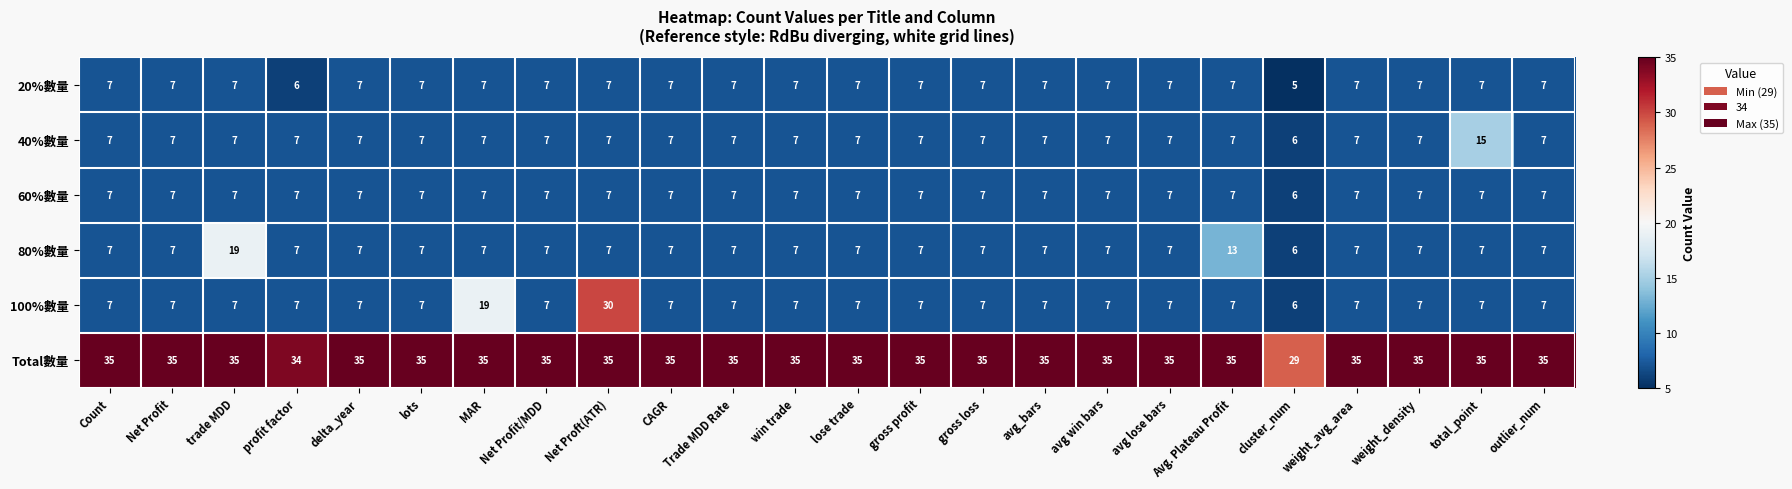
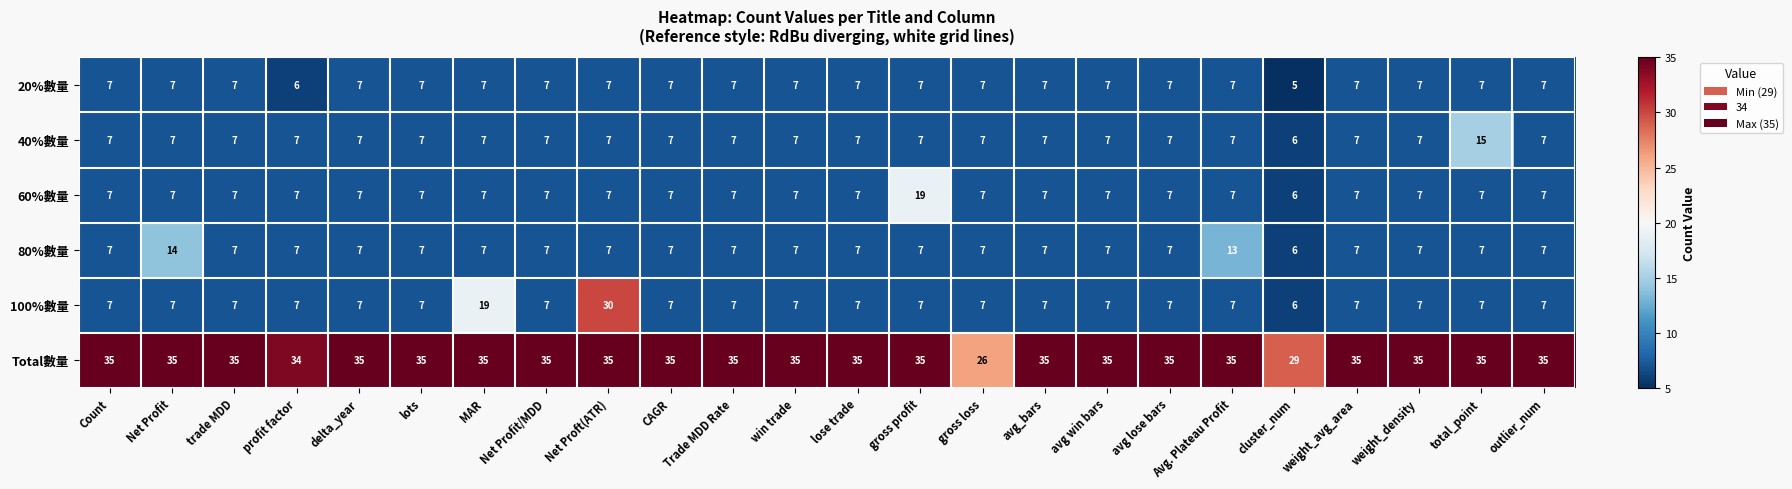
  {
    "20%數量": {
      "Count": 7,
      "Net Profit": 7,
      "trade MDD": 7,
      "profit factor": 6,
      "delta_year": 7,
      "lots": 7,
      "MAR": 7,
      "Net Profit/MDD": 7,
      "Net Proft(ATR)": 7,
      "CAGR": 7,
      "Trade MDD Rate": 7,
      "win trade": 7,
      "lose trade": 7,
      "gross profit": 7,
      "gross loss": 7,
      "avg_bars": 7,
      "avg win bars": 7,
      "avg lose bars": 7,
      "Avg. Plateau Profit": 7,
      "cluster_num": 5,
      "weight_avg_area": 7,
      "weight_density": 7,
      "total_point": 7,
      "outlier_num": 7
    },
    "40%數量": {
      "Count": 7,
      "Net Profit": 7,
      "trade MDD": 7,
      "profit factor": 7,
      "delta_year": 7,
      "lots": 7,
      "MAR": 7,
      "Net Profit/MDD": 7,
      "Net Proft(ATR)": 7,
      "CAGR": 7,
      "Trade MDD Rate": 7,
      "win trade": 7,
      "lose trade": 7,
      "gross profit": 7,
      "gross loss": 7,
      "avg_bars": 7,
      "avg win bars": 7,
      "avg lose bars": 7,
      "Avg. Plateau Profit": 7,
      "cluster_num": 6,
      "weight_avg_area": 7,
      "weight_density": 7,
      "total_point": 15,
      "outlier_num": 7
    },
    "60%數量": {
      "Count": 7,
      "Net Profit": 7,
      "trade MDD": 7,
      "profit factor": 7,
      "delta_year": 7,
      "lots": 7,
      "MAR": 7,
      "Net Profit/MDD": 7,
      "Net Proft(ATR)": 7,
      "CAGR": 7,
      "Trade MDD Rate": 7,
      "win trade": 7,
      "lose trade": 7,
-     "gross profit": 7,
+     "gross profit": 19,
      "gross loss": 7,
      "avg_bars": 7,
      "avg win bars": 7,
      "avg lose bars": 7,
      "Avg. Plateau Profit": 7,
      "cluster_num": 6,
      "weight_avg_area": 7,
      "weight_density": 7,
      "total_point": 7,
      "outlier_num": 7
    },
    "80%數量": {
      "Count": 7,
-     "Net Profit": 7,
-     "trade MDD": 19,
+     "Net Profit": 14,
+     "trade MDD": 7,
      "profit factor": 7,
      "delta_year": 7,
      "lots": 7,
      "MAR": 7,
      "Net Profit/MDD": 7,
      "Net Proft(ATR)": 7,
      "CAGR": 7,
      "Trade MDD Rate": 7,
      "win trade": 7,
      "lose trade": 7,
      "gross profit": 7,
      "gross loss": 7,
      "avg_bars": 7,
      "avg win bars": 7,
      "avg lose bars": 7,
      "Avg. Plateau Profit": 13,
      "cluster_num": 6,
      "weight_avg_area": 7,
      "weight_density": 7,
      "total_point": 7,
      "outlier_num": 7
    },
    "100%數量": {
      "Count": 7,
      "Net Profit": 7,
      "trade MDD": 7,
      "profit factor": 7,
      "delta_year": 7,
      "lots": 7,
      "MAR": 19,
      "Net Profit/MDD": 7,
      "Net Proft(ATR)": 30,
      "CAGR": 7,
      "Trade MDD Rate": 7,
      "win trade": 7,
      "lose trade": 7,
      "gross profit": 7,
      "gross loss": 7,
      "avg_bars": 7,
      "avg win bars": 7,
      "avg lose bars": 7,
      "Avg. Plateau Profit": 7,
      "cluster_num": 6,
      "weight_avg_area": 7,
      "weight_density": 7,
      "total_point": 7,
      "outlier_num": 7
    },
    "Total數量": {
      "Count": 35,
      "Net Profit": 35,
      "trade MDD": 35,
      "profit factor": 34,
      "delta_year": 35,
      "lots": 35,
      "MAR": 35,
      "Net Profit/MDD": 35,
      "Net Proft(ATR)": 35,
      "CAGR": 35,
      "Trade MDD Rate": 35,
      "win trade": 35,
      "lose trade": 35,
      "gross profit": 35,
-     "gross loss": 35,
+     "gross loss": 26,
      "avg_bars": 35,
      "avg win bars": 35,
      "avg lose bars": 35,
      "Avg. Plateau Profit": 35,
      "cluster_num": 29,
      "weight_avg_area": 35,
      "weight_density": 35,
      "total_point": 35,
      "outlier_num": 35
    }
  }
